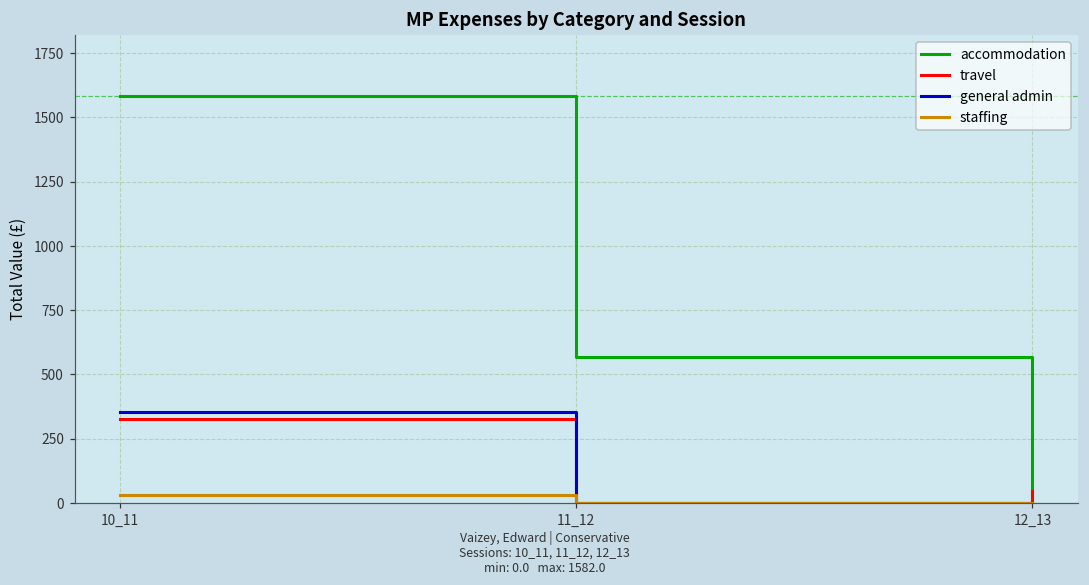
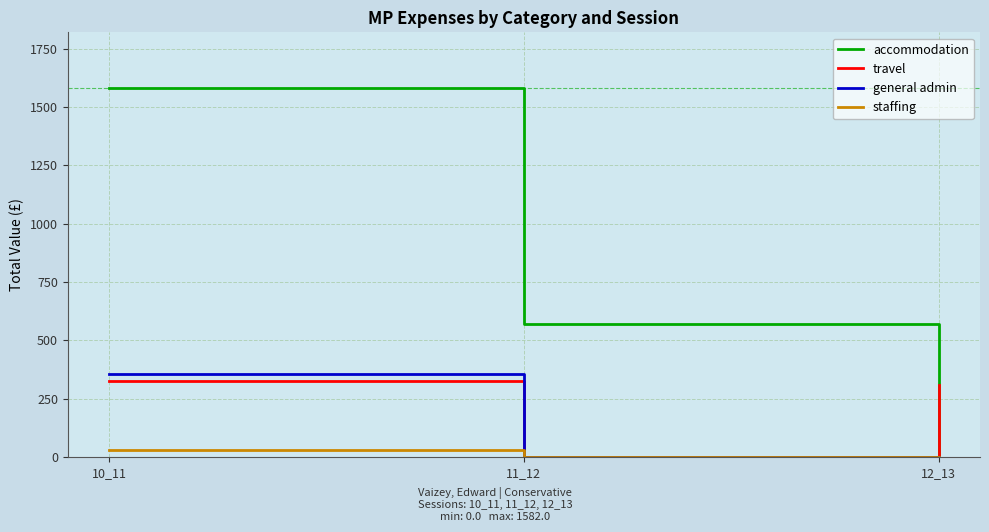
  {
    "accommodation": {
      "10_11": 1580,
      "11_12": 570
    },
    "travel": {
      "10_11": 330,
-     "12_13": 50
+     "12_13": 310
    },
    "general admin": {
      "10_11": 360
    },
    "staffing": {
      "10_11": 30
    }
  }
